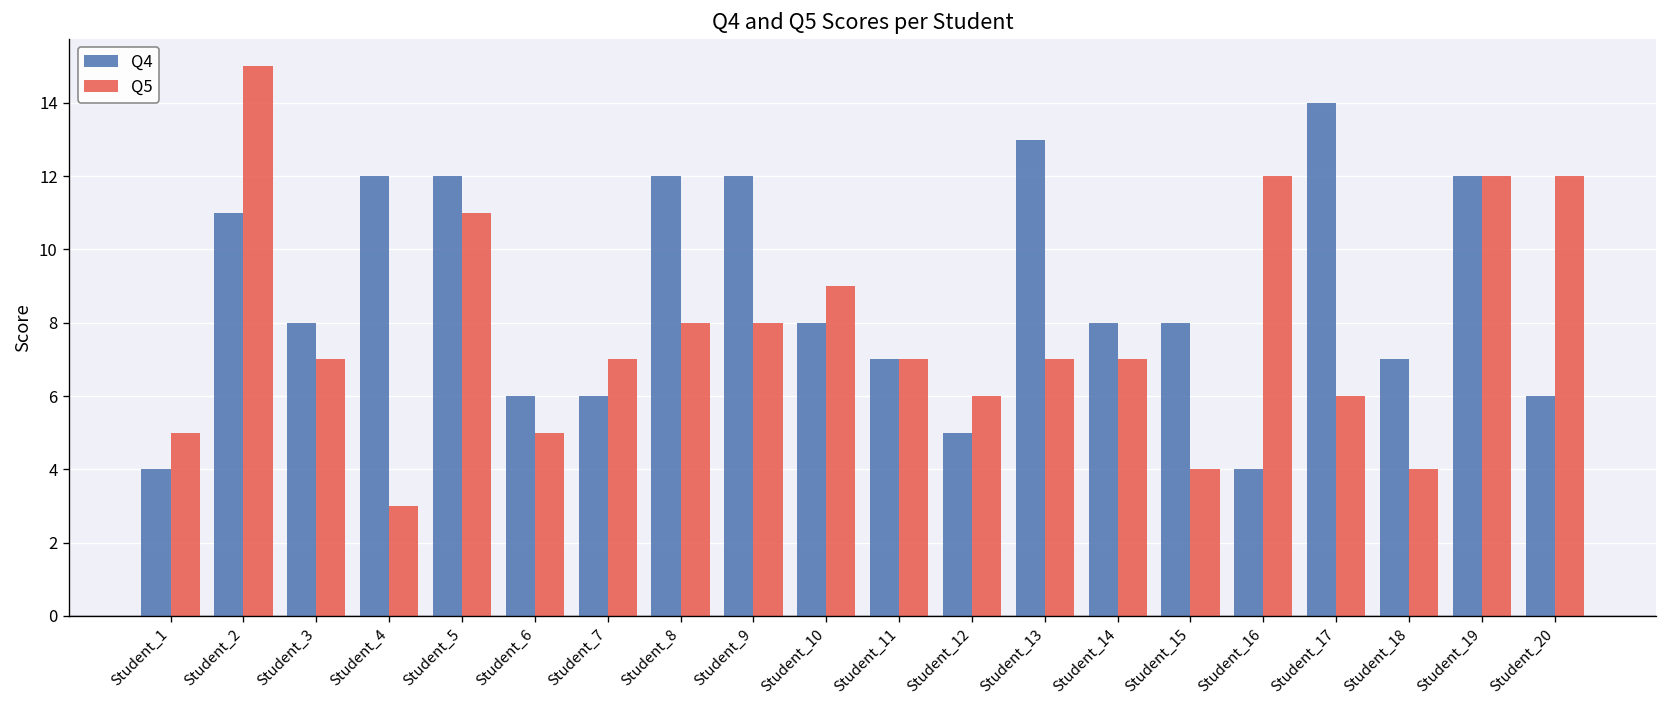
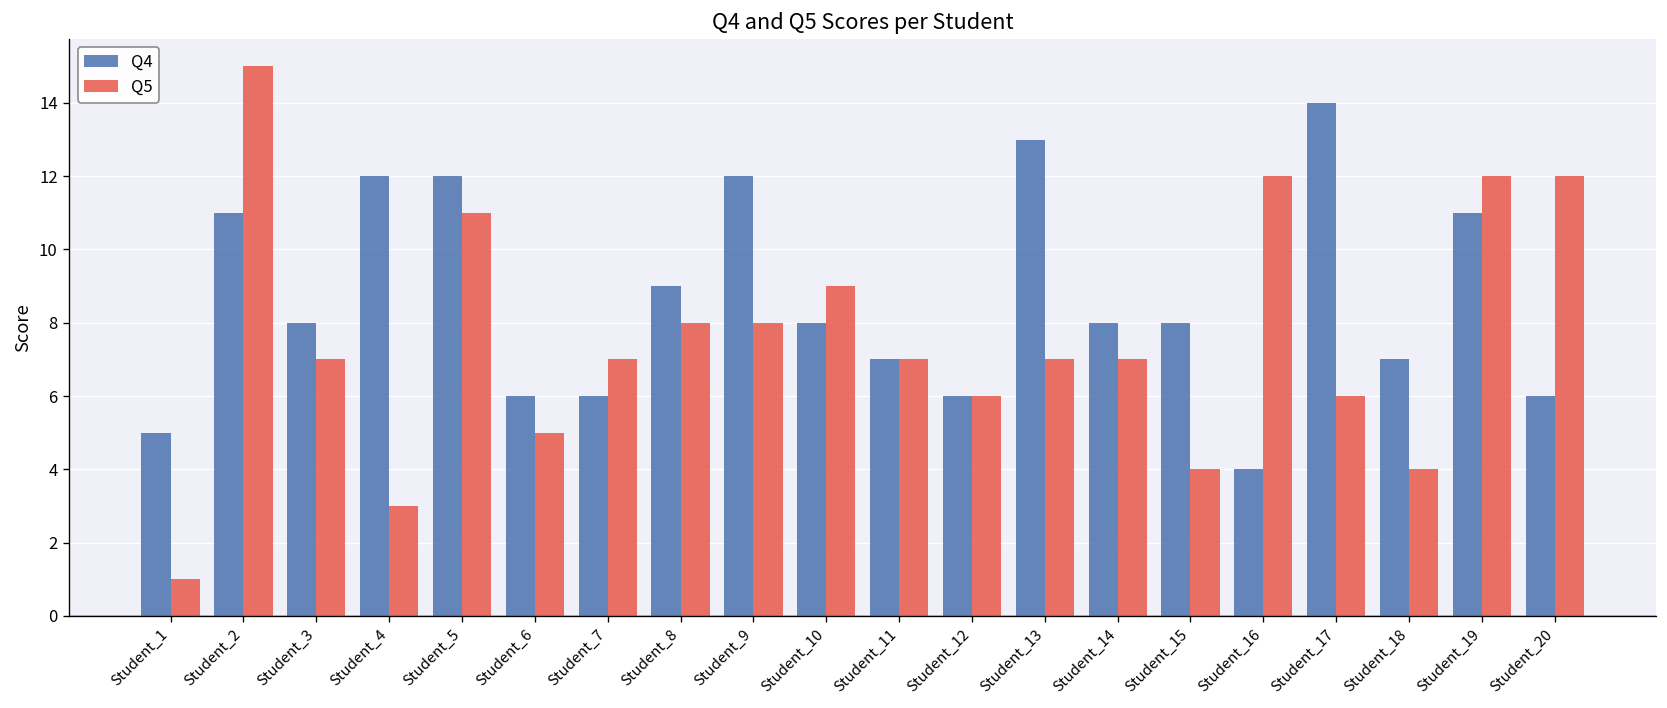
  {
    "Q4": {
-     "Student_1": 4,
+     "Student_1": 5,
      "Student_2": 11,
      "Student_3": 8,
      "Student_4": 12,
      "Student_5": 12,
      "Student_6": 6,
      "Student_7": 6,
-     "Student_8": 12,
+     "Student_8": 9,
      "Student_9": 12,
      "Student_10": 8,
      "Student_11": 7,
-     "Student_12": 5,
+     "Student_12": 6,
      "Student_13": 13,
      "Student_14": 8,
      "Student_15": 8,
      "Student_16": 4,
      "Student_17": 14,
      "Student_18": 7,
-     "Student_19": 12,
+     "Student_19": 11,
      "Student_20": 6
    },
    "Q5": {
-     "Student_1": 5,
+     "Student_1": 1,
      "Student_2": 15,
      "Student_3": 7,
      "Student_4": 3,
      "Student_5": 11,
      "Student_6": 5,
      "Student_7": 7,
      "Student_8": 8,
      "Student_9": 8,
      "Student_10": 9,
      "Student_11": 7,
      "Student_12": 6,
      "Student_13": 7,
      "Student_14": 7,
      "Student_15": 4,
      "Student_16": 12,
      "Student_17": 6,
      "Student_18": 4,
      "Student_19": 12,
      "Student_20": 12
    }
  }
